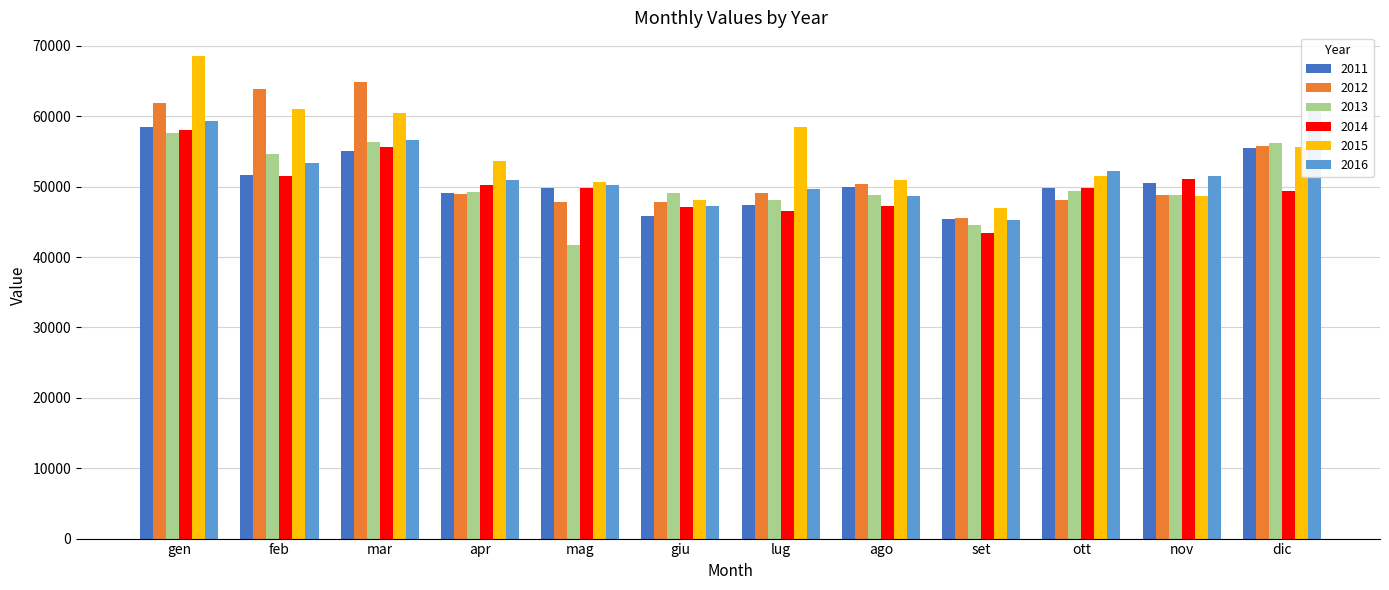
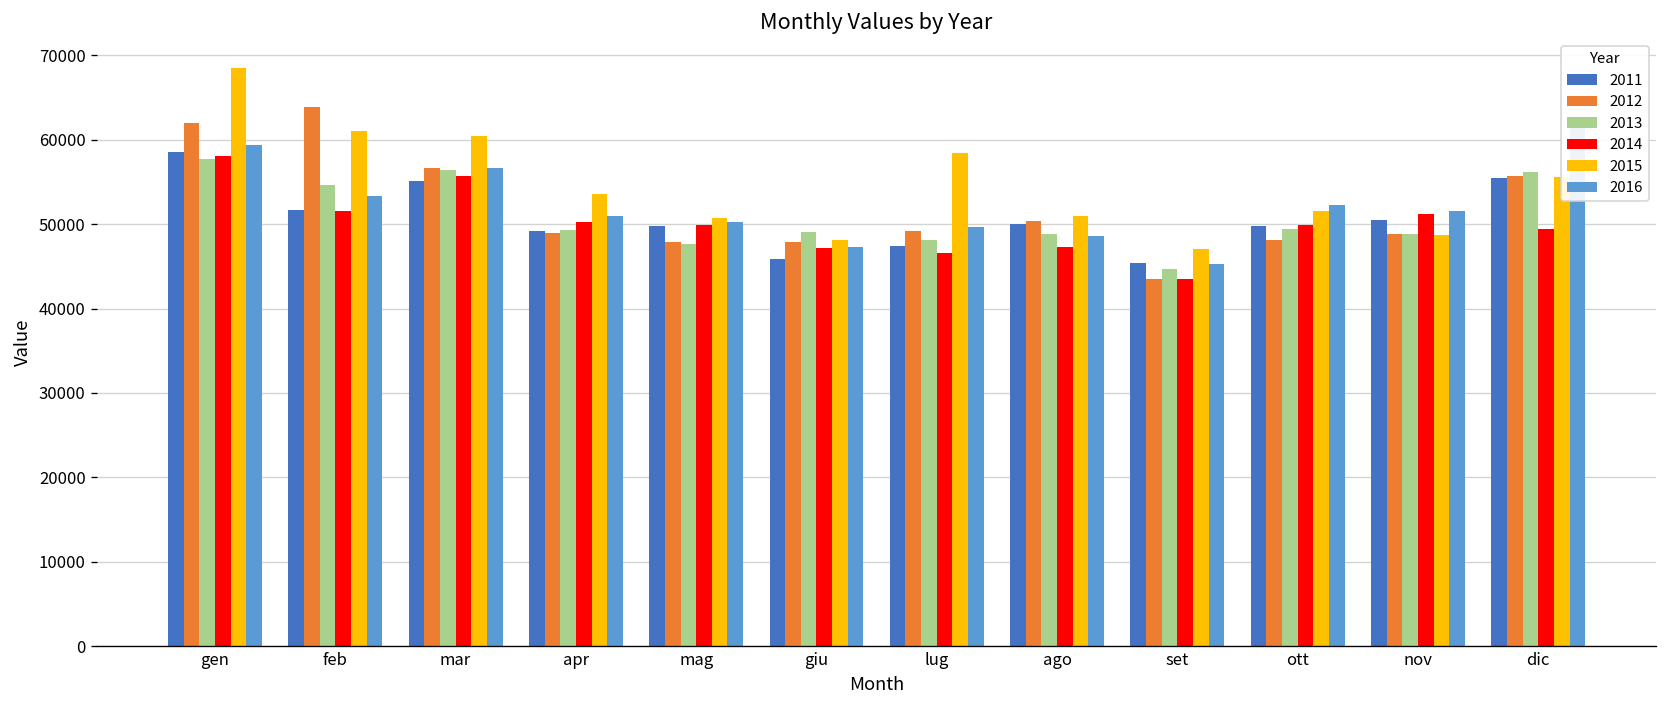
  {
    "2012": {
      "gen": 62000,
      "feb": 64000,
-     "mar": 65000,
+     "mar": 57000,
      "apr": 49000,
      "mag": 48000,
      "giu": 48000,
      "lug": 49000,
      "ago": 50000,
-     "set": 46000,
+     "set": 43000,
      "ott": 48000,
      "nov": 49000,
      "dic": 56000
    },
    "2013": {
      "gen": 58000,
      "feb": 55000,
      "mar": 56000,
      "apr": 49000,
-     "mag": 42000,
+     "mag": 48000,
      "giu": 49000,
      "lug": 48000,
      "ago": 49000,
      "set": 45000,
      "ott": 49000,
      "nov": 49000,
      "dic": 56000
    },
    "2014": {
      "gen": 58000,
      "feb": 52000,
      "mar": 56000,
      "apr": 50000,
      "mag": 50000,
      "giu": 47000,
      "lug": 47000,
      "ago": 47000,
      "set": 43000,
      "ott": 50000,
      "nov": 51000,
      "dic": 49000
    },
    "2015": {
      "gen": 69000,
      "feb": 61000,
      "mar": 60000,
      "apr": 54000,
      "mag": 51000,
      "giu": 48000,
      "lug": 58000,
      "ago": 51000,
      "set": 47000,
      "ott": 52000,
      "nov": 49000
    }
  }
